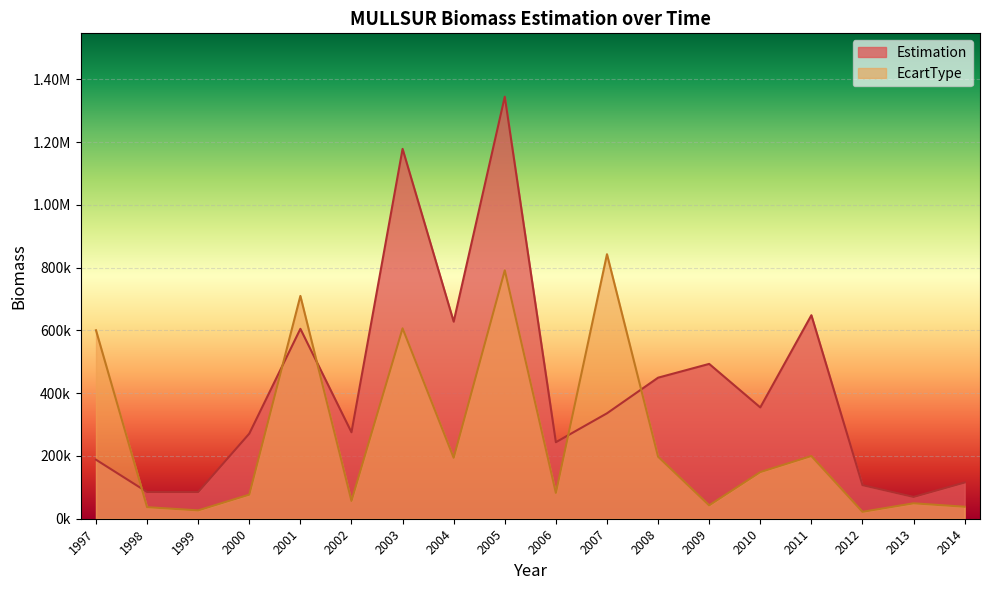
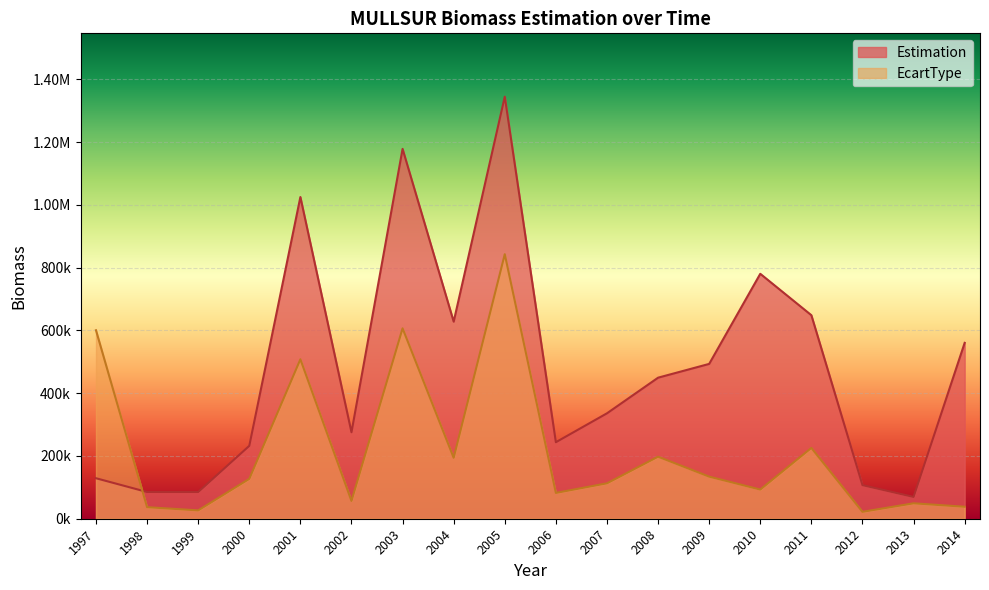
  {
    "Estimation": {
-     "1997": 190000,
+     "1997": 130000,
      "1998": 90000,
      "1999": 90000,
-     "2000": 270000,
-     "2001": 610000,
+     "2000": 230000,
+     "2001": 1030000,
      "2002": 280000,
      "2003": 1180000,
      "2004": 630000,
      "2005": 1350000,
      "2006": 240000,
      "2007": 340000,
      "2008": 450000,
      "2009": 490000,
-     "2010": 350000,
+     "2010": 780000,
      "2011": 650000,
      "2012": 110000,
      "2013": 70000,
-     "2014": 120000
+     "2014": 560000
    },
    "EcartType": {
      "1997": 600000,
      "1998": 40000,
      "1999": 30000,
-     "2000": 80000,
-     "2001": 710000,
+     "2000": 130000,
+     "2001": 510000,
      "2002": 60000,
      "2003": 610000,
      "2004": 190000,
-     "2005": 790000,
+     "2005": 840000,
      "2006": 80000,
-     "2007": 840000,
+     "2007": 110000,
      "2008": 200000,
-     "2009": 40000,
-     "2010": 150000,
-     "2011": 200000,
+     "2009": 130000,
+     "2010": 90000,
+     "2011": 230000,
      "2012": 20000,
      "2013": 50000,
      "2014": 40000
    }
  }
